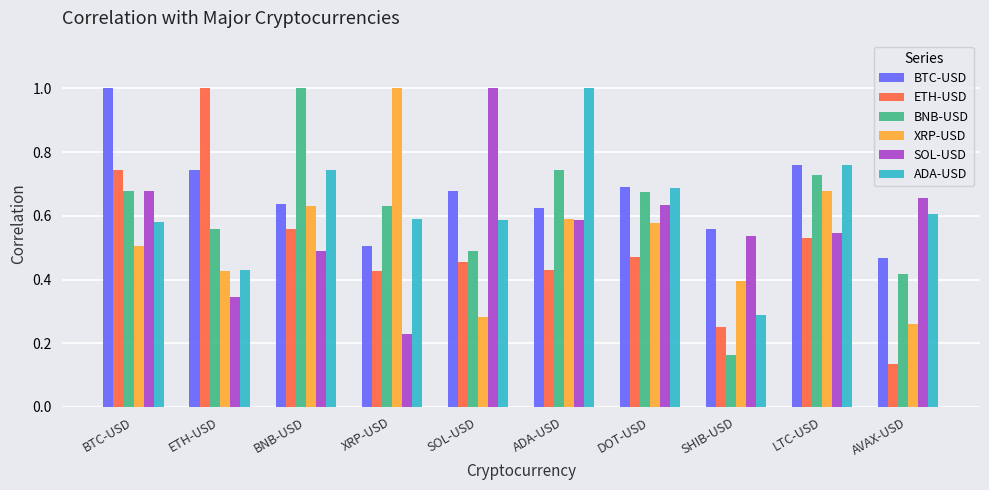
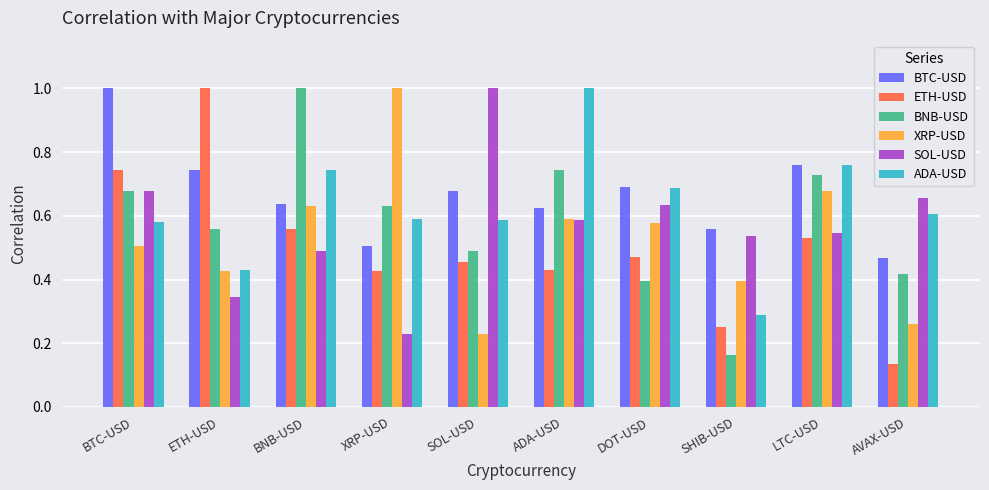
  {
    "BTC-USD": {
      "BTC-USD": 1.00,
      "ETH-USD": 0.74,
      "BNB-USD": 0.64,
      "XRP-USD": 0.51,
      "SOL-USD": 0.68,
      "ADA-USD": 0.63,
      "DOT-USD": 0.69,
      "SHIB-USD": 0.56,
      "LTC-USD": 0.76,
      "AVAX-USD": 0.47
    },
    "ETH-USD": {
      "BTC-USD": 0.74,
      "ETH-USD": 1.00,
      "BNB-USD": 0.56,
      "XRP-USD": 0.43,
      "SOL-USD": 0.45,
      "ADA-USD": 0.43,
      "DOT-USD": 0.47,
      "SHIB-USD": 0.25,
      "LTC-USD": 0.53,
      "AVAX-USD": 0.14
    },
    "BNB-USD": {
      "BTC-USD": 0.68,
      "ETH-USD": 0.56,
      "BNB-USD": 1.00,
      "XRP-USD": 0.63,
      "SOL-USD": 0.49,
      "ADA-USD": 0.75,
-     "DOT-USD": 0.68,
+     "DOT-USD": 0.40,
      "SHIB-USD": 0.16,
      "LTC-USD": 0.73,
      "AVAX-USD": 0.42
    },
    "XRP-USD": {
      "BTC-USD": 0.51,
      "ETH-USD": 0.43,
      "BNB-USD": 0.63,
      "XRP-USD": 1.00,
-     "SOL-USD": 0.28,
+     "SOL-USD": 0.23,
      "ADA-USD": 0.59,
      "DOT-USD": 0.58,
      "SHIB-USD": 0.40,
      "LTC-USD": 0.68,
      "AVAX-USD": 0.26
    },
    "SOL-USD": {
      "BTC-USD": 0.68,
      "ETH-USD": 0.35,
      "BNB-USD": 0.49,
      "XRP-USD": 0.23,
      "SOL-USD": 1.00,
      "ADA-USD": 0.59,
      "DOT-USD": 0.63,
      "SHIB-USD": 0.54,
      "LTC-USD": 0.55,
      "AVAX-USD": 0.66
    },
    "ADA-USD": {
      "BTC-USD": 0.58,
      "ETH-USD": 0.43,
      "BNB-USD": 0.75,
      "XRP-USD": 0.59,
      "SOL-USD": 0.59,
      "ADA-USD": 1.00,
      "DOT-USD": 0.69,
      "SHIB-USD": 0.29,
      "LTC-USD": 0.76,
      "AVAX-USD": 0.60
    }
  }
